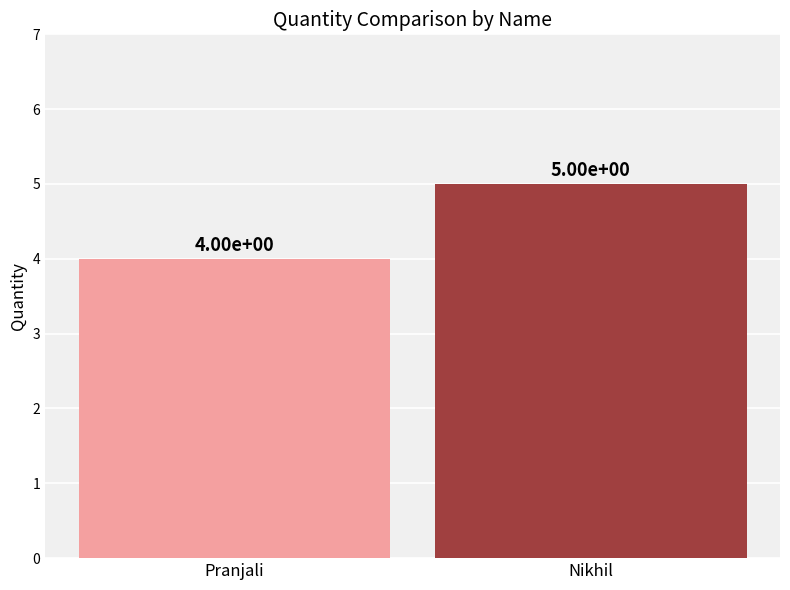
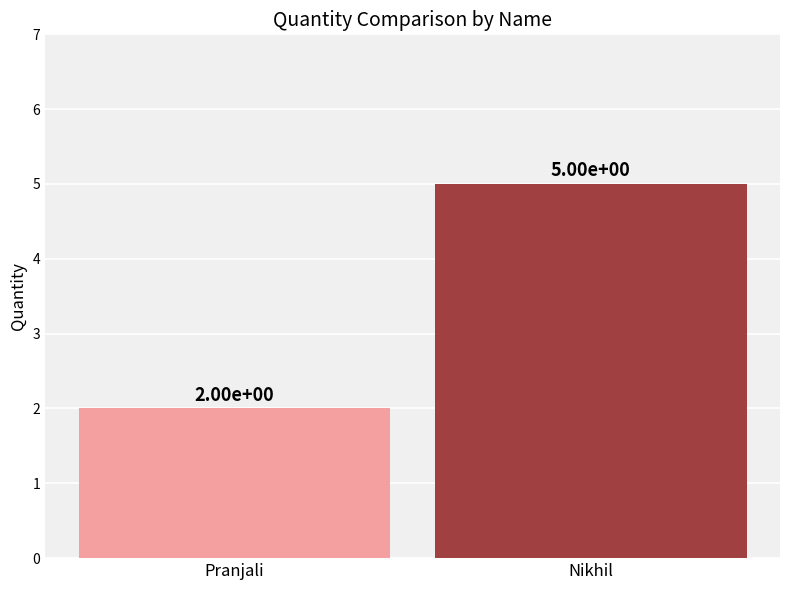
  {
-   "Pranjali": "4.00e+00",
+   "Pranjali": "2.00e+00",
    "Nikhil": "5.00e+00"
  }
